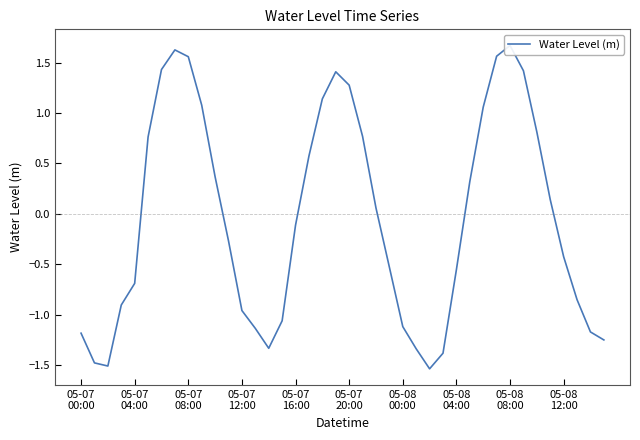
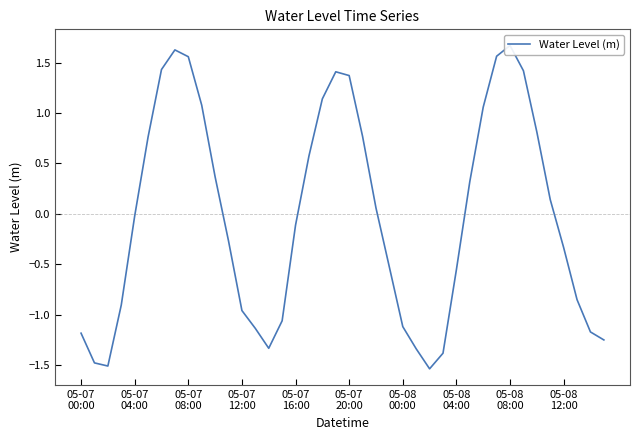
  {
    "05-07 00:00": -1.18,
-   "05-07 04:00": -0.69,
+   "05-07 04:00": -0.02,
    "05-07 08:00": 1.56,
    "05-07 12:00": -0.96,
    "05-07 16:00": -0.11,
-   "05-07 20:00": 1.28,
+   "05-07 20:00": 1.37,
    "05-08 00:00": -1.12,
    "05-08 04:00": -0.55,
-   "05-08 12:00": -0.43
+   "05-08 12:00": -0.33
  }
